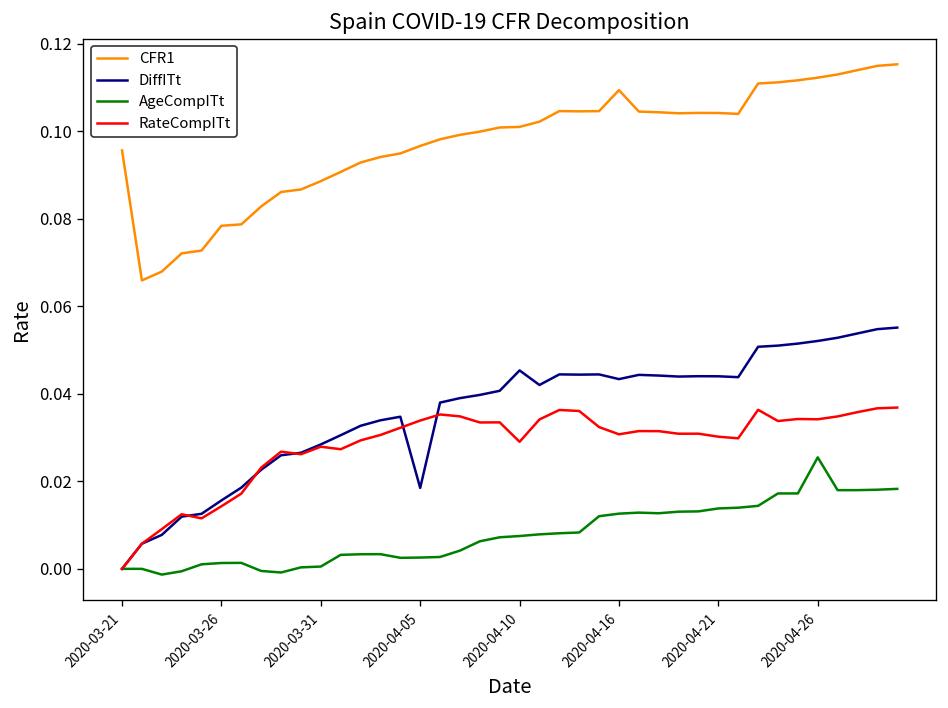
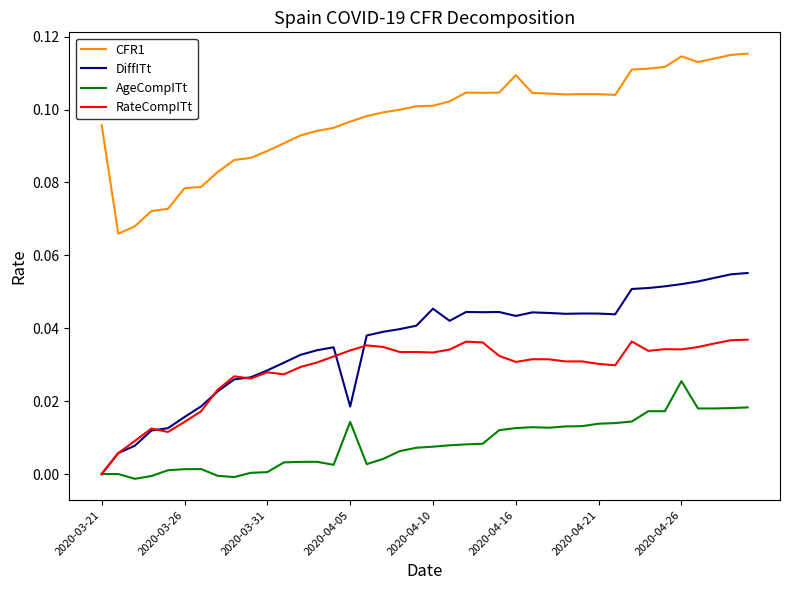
  {
    "CFR1": {
      "2020-03-21": 0.096,
      "2020-03-26": 0.078,
      "2020-03-31": 0.089,
      "2020-04-05": 0.097,
      "2020-04-10": 0.101,
      "2020-04-16": 0.109,
      "2020-04-21": 0.104,
-     "2020-04-26": 0.112
+     "2020-04-26": 0.115
    },
    "DiffITt": {
      "2020-03-26": 0.016,
      "2020-04-05": 0.019,
      "2020-04-10": 0.045,
      "2020-04-16": 0.043,
      "2020-04-21": 0.044,
      "2020-04-26": 0.052
    },
    "AgeCompITt": {
      "2020-03-26": 0.001,
      "2020-03-31": 0.001,
-     "2020-04-05": 0.003,
+     "2020-04-05": 0.014,
      "2020-04-10": 0.008,
      "2020-04-16": 0.013,
      "2020-04-21": 0.014,
      "2020-04-26": 0.025
    },
    "RateCompITt": {
      "2020-03-26": 0.014,
      "2020-04-05": 0.034,
-     "2020-04-10": 0.029,
+     "2020-04-10": 0.033,
      "2020-04-16": 0.031,
      "2020-04-21": 0.030,
      "2020-04-26": 0.034
    }
  }
